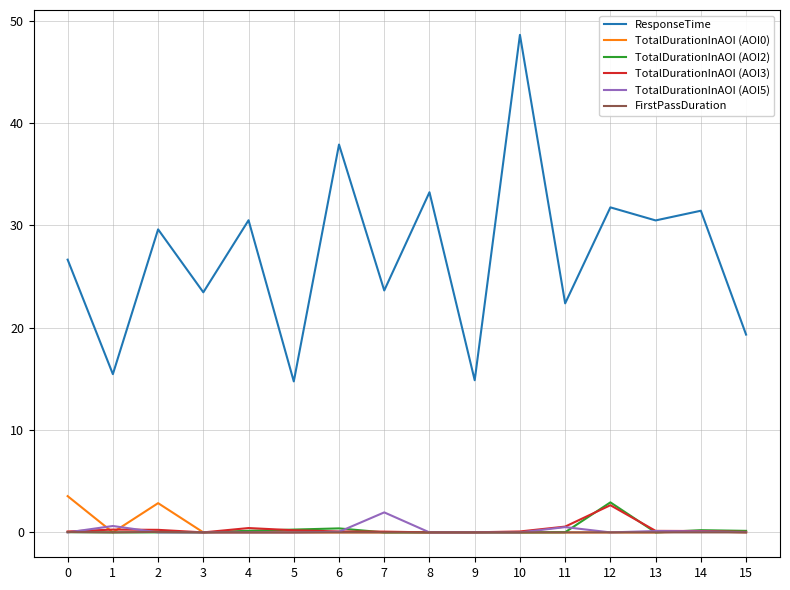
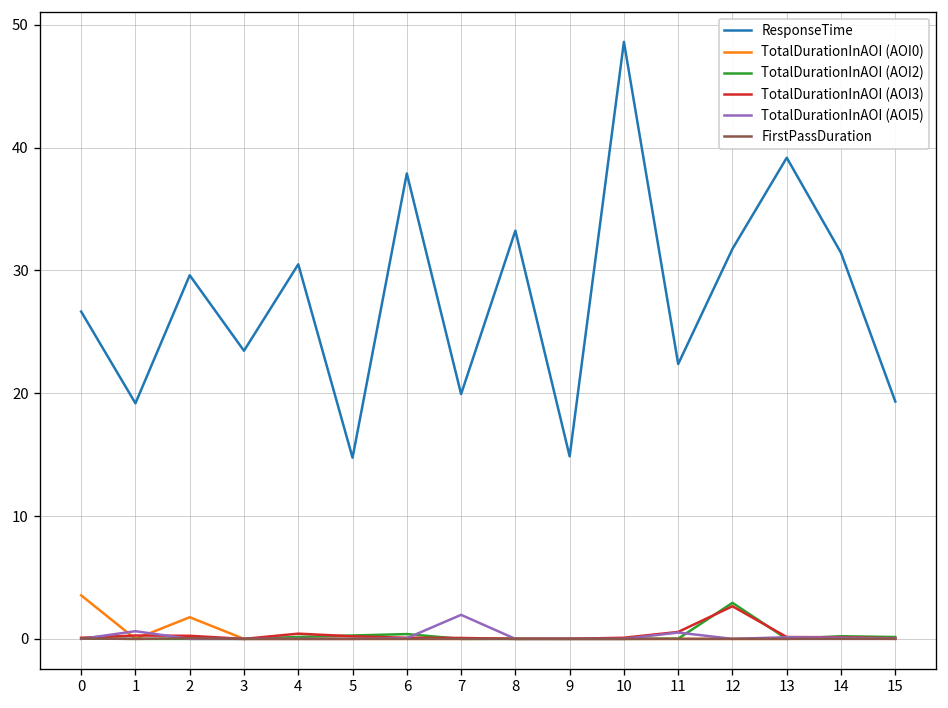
  {
    "ResponseTime": {
      "0": 26.6,
-     "1": 15.5,
+     "1": 19.2,
      "2": 29.6,
      "3": 23.5,
      "4": 30.5,
      "5": 14.8,
      "6": 37.9,
-     "7": 23.6,
+     "7": 19.9,
      "8": 33.2,
      "9": 14.9,
      "10": 48.6,
      "11": 22.4,
      "12": 31.8,
-     "13": 30.5,
+     "13": 39.2,
      "14": 31.4,
      "15": 19.3
    },
    "TotalDurationInAOI (AOI0)": {
      "0": 3.5,
-     "2": 2.9
+     "2": 1.8
    },
    "TotalDurationInAOI (AOI2)": {
      "6": 0.4,
      "12": 2.9
    },
    "TotalDurationInAOI (AOI3)": {
      "1": 0.3,
      "4": 0.4,
      "12": 2.7
    },
    "TotalDurationInAOI (AOI5)": {
      "1": 0.6,
      "7": 2.0
    }
  }
